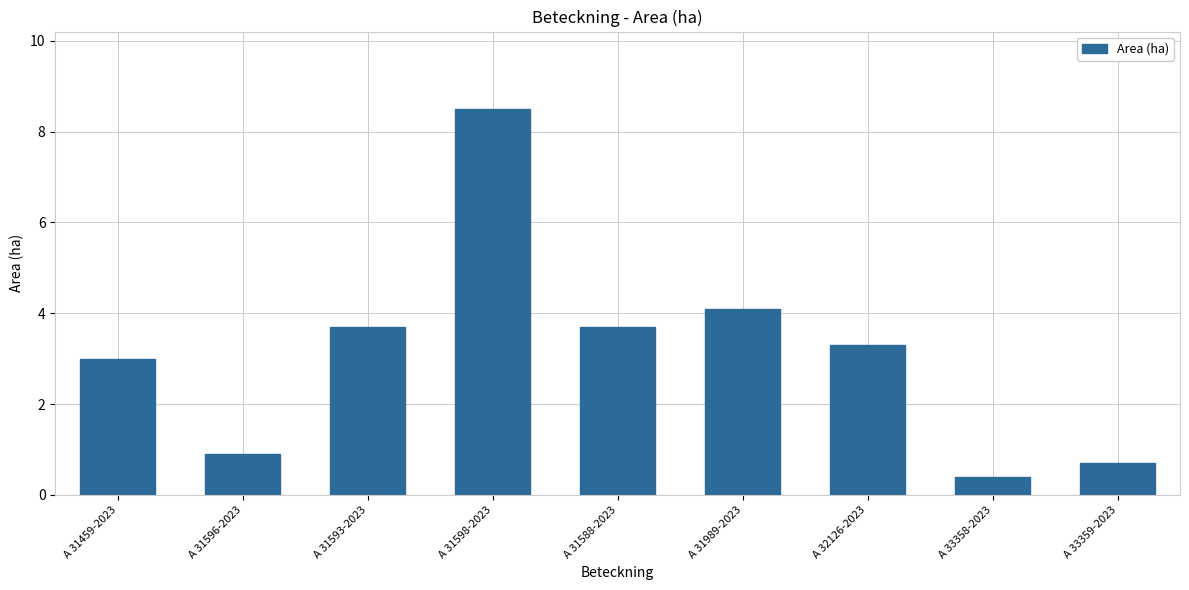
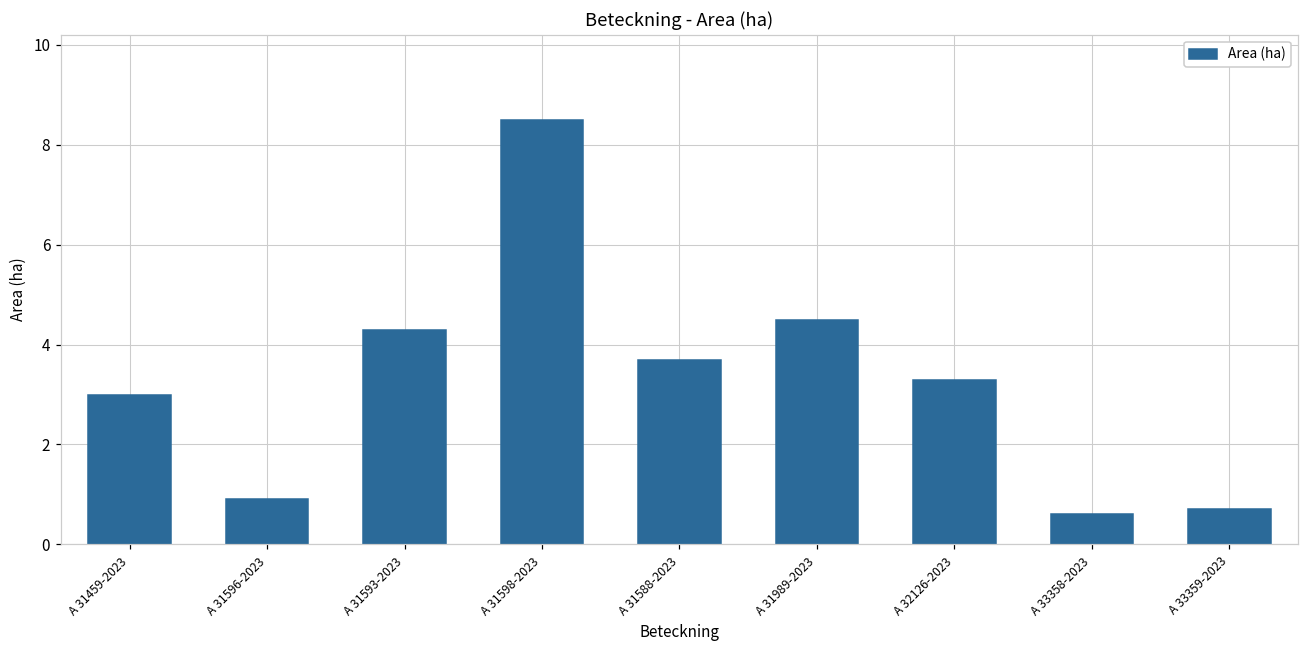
  {
    "A 31459-2023": 3.0,
    "A 31596-2023": 0.9,
-   "A 31593-2023": 3.7,
+   "A 31593-2023": 4.3,
    "A 31598-2023": 8.5,
    "A 31588-2023": 3.7,
-   "A 31989-2023": 4.1,
+   "A 31989-2023": 4.5,
    "A 32126-2023": 3.3,
-   "A 33358-2023": 0.4,
+   "A 33358-2023": 0.6,
    "A 33359-2023": 0.7
  }
